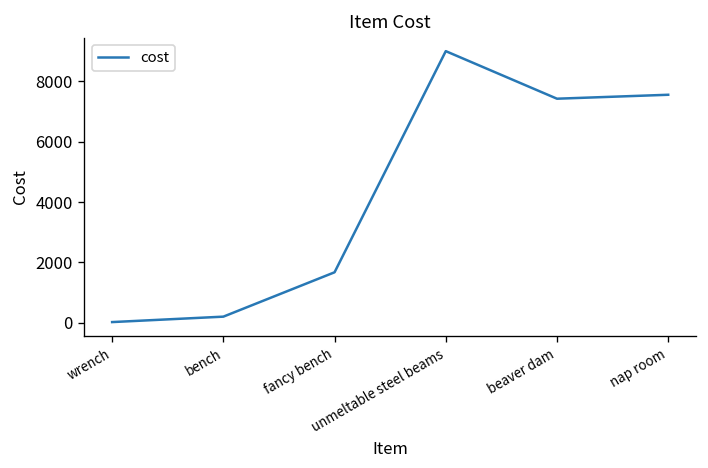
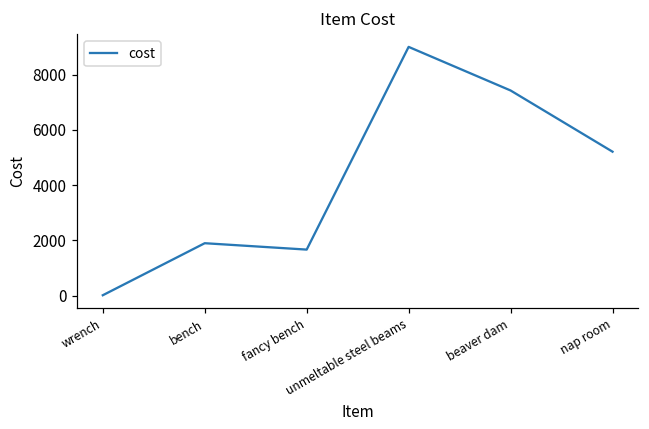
  {
    "wrench": 0,
-   "bench": 200,
+   "bench": 1900,
    "fancy bench": 1700,
    "unmeltable steel beams": 9000,
    "beaver dam": 7400,
-   "nap room": 7600
+   "nap room": 5200
  }
